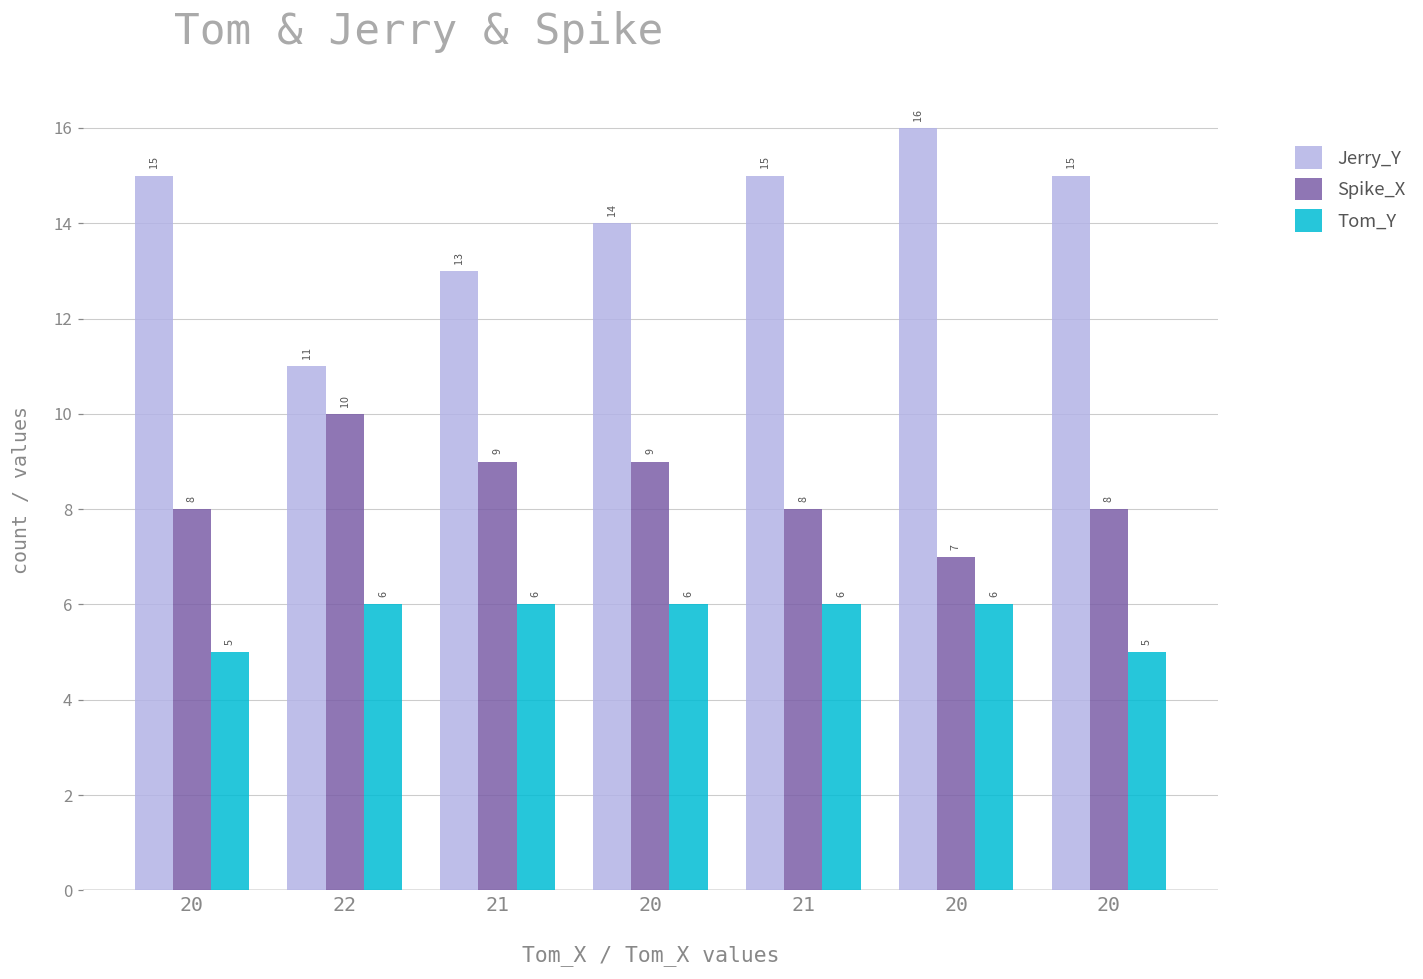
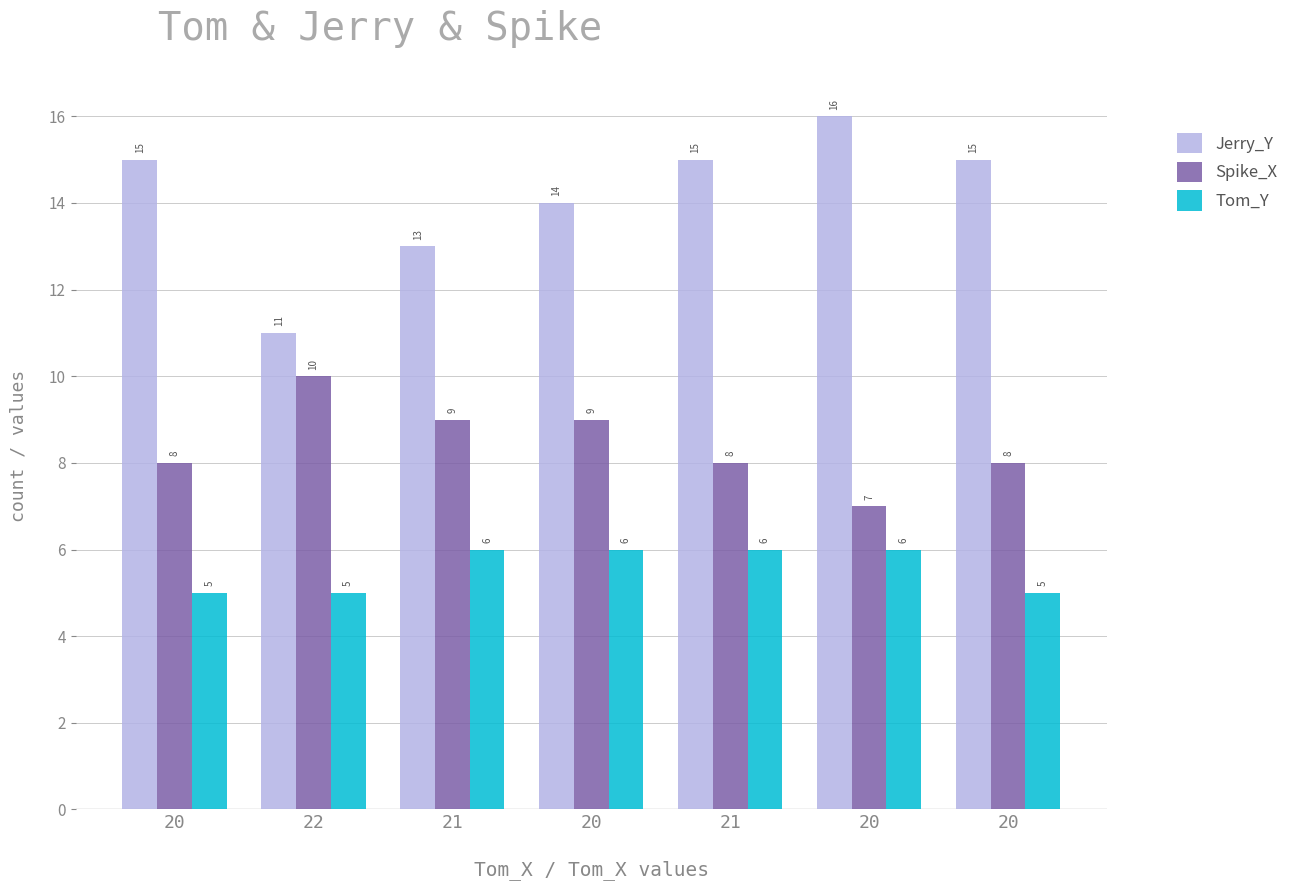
  {
    "Jerry_Y": {
      "22": 11
    },
    "Spike_X": {
      "22": 10
    },
    "Tom_Y": {
-     "22": 6
+     "22": 5
    }
  }
